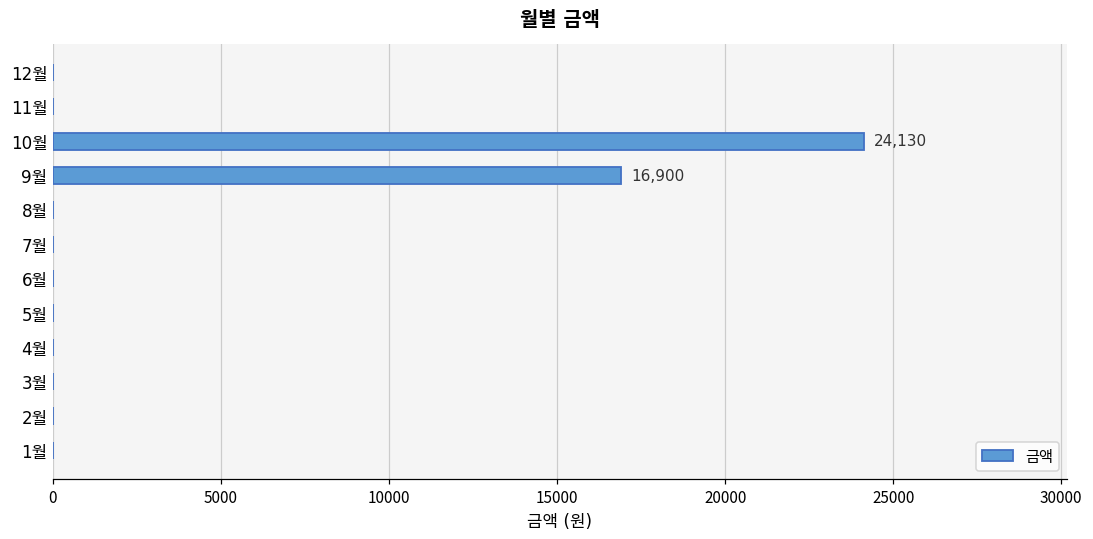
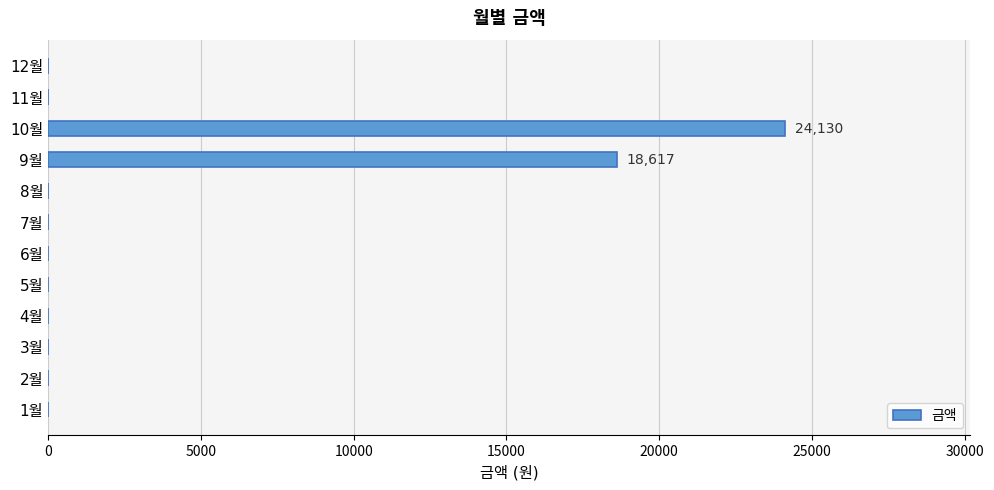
  {
    "10월": "24,130",
-   "9월": "16,900"
+   "9월": "18,617"
  }
